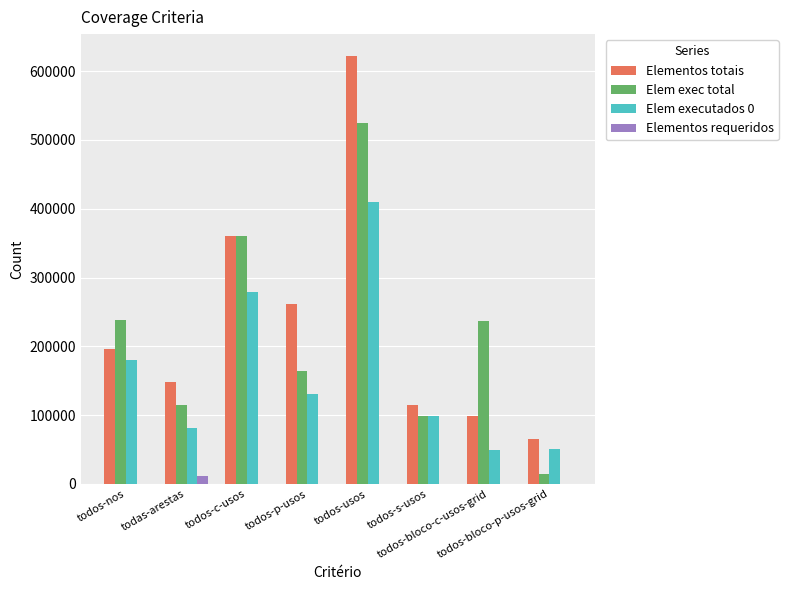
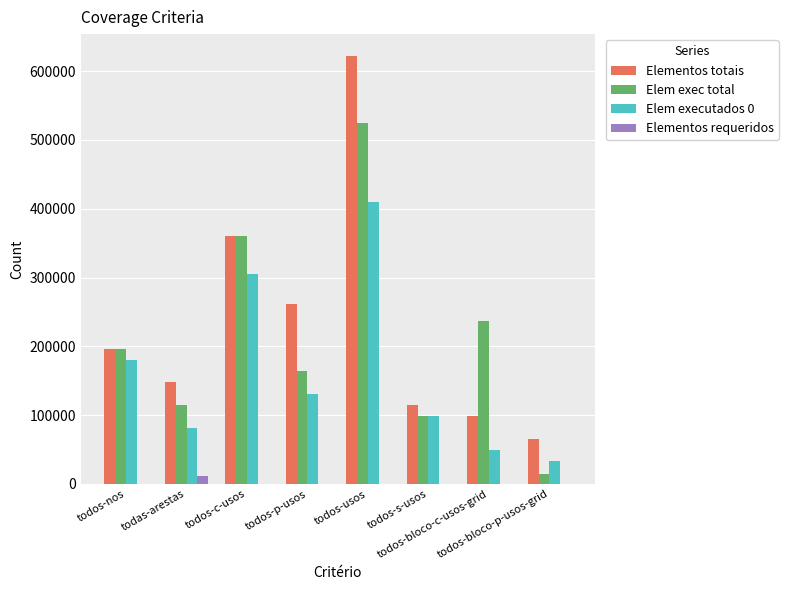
  {
    "Elementos totais": {
      "todos-nos": 200000,
      "todas-arestas": 150000,
      "todos-c-usos": 360000,
      "todos-p-usos": 260000,
      "todos-usos": 620000,
      "todos-s-usos": 110000,
      "todos-bloco-c-usos-grid": 100000,
      "todos-bloco-p-usos-grid": 70000
    },
    "Elem exec total": {
-     "todos-nos": 240000,
+     "todos-nos": 200000,
      "todas-arestas": 110000,
      "todos-c-usos": 360000,
      "todos-p-usos": 160000,
      "todos-usos": 520000,
      "todos-s-usos": 100000,
      "todos-bloco-c-usos-grid": 240000,
      "todos-bloco-p-usos-grid": 10000
    },
    "Elem executados 0": {
      "todos-nos": 180000,
      "todas-arestas": 80000,
-     "todos-c-usos": 280000,
+     "todos-c-usos": 300000,
      "todos-p-usos": 130000,
      "todos-usos": 410000,
      "todos-s-usos": 100000,
      "todos-bloco-c-usos-grid": 50000,
-     "todos-bloco-p-usos-grid": 50000
+     "todos-bloco-p-usos-grid": 30000
    },
    "Elementos requeridos": {
      "todas-arestas": 10000
    }
  }
